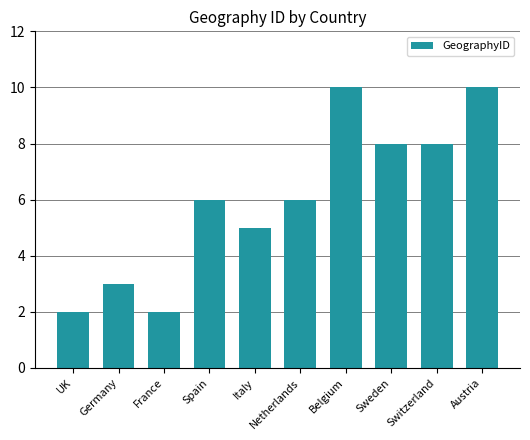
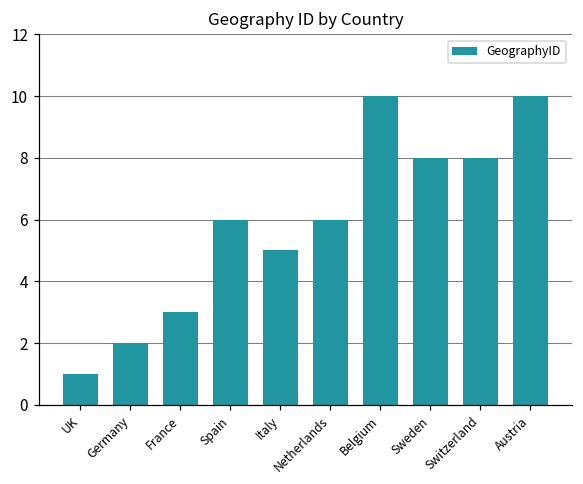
  {
-   "UK": 2,
-   "Germany": 3,
-   "France": 2,
+   "UK": 1,
+   "Germany": 2,
+   "France": 3,
    "Spain": 6,
    "Italy": 5,
    "Netherlands": 6,
    "Belgium": 10,
    "Sweden": 8,
    "Switzerland": 8,
    "Austria": 10
  }
